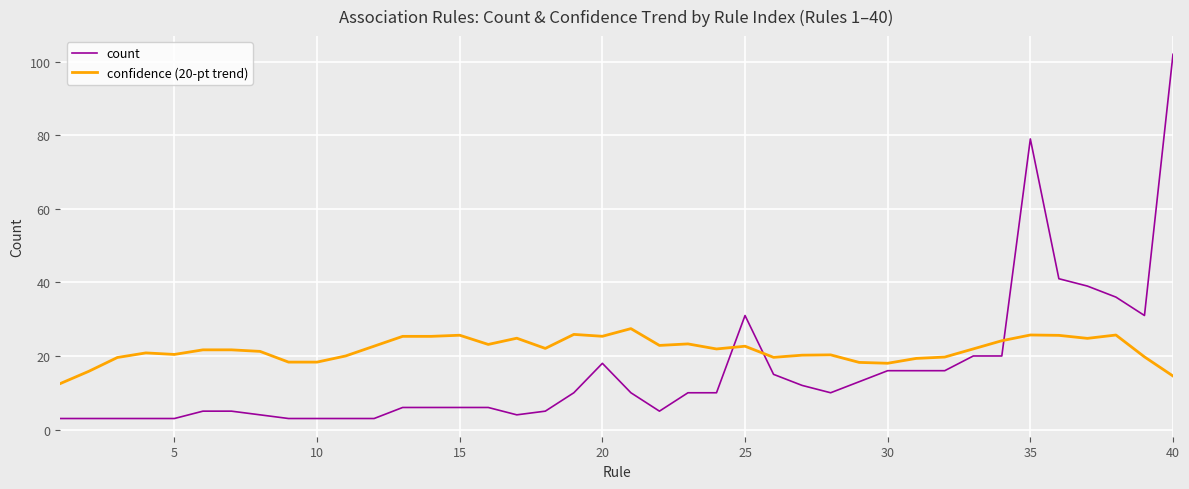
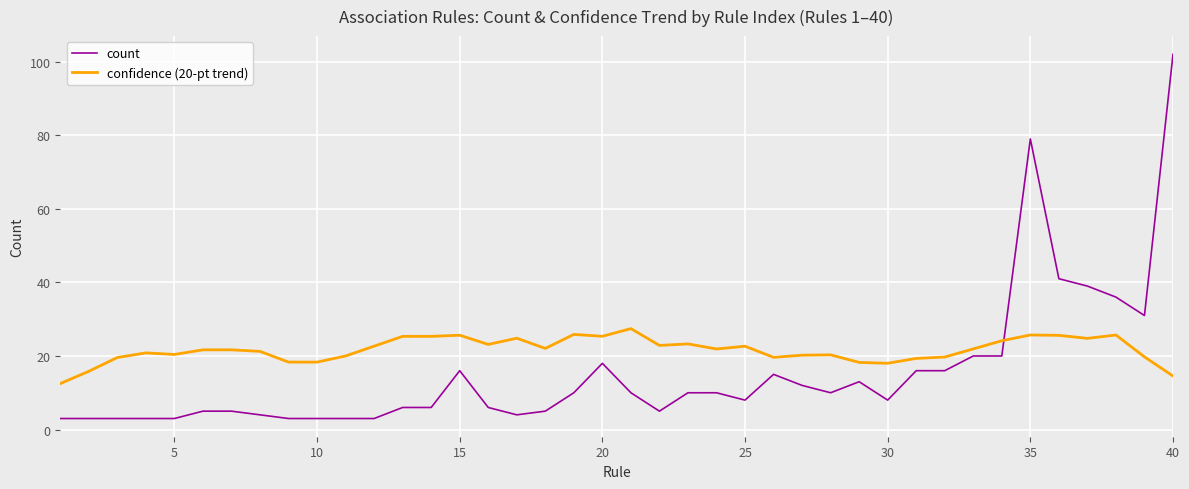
  {
    "count": {
      "5": 3,
      "10": 3,
-     "15": 6,
+     "15": 16,
      "20": 18,
-     "25": 31,
-     "30": 16,
+     "25": 8,
+     "30": 8,
      "35": 79,
      "40": 102
    },
    "confidence (20-pt trend)": {
      "5": 20,
      "10": 18,
      "15": 26,
      "20": 25,
      "25": 23,
      "30": 18,
      "35": 26,
      "40": 15
    }
  }
